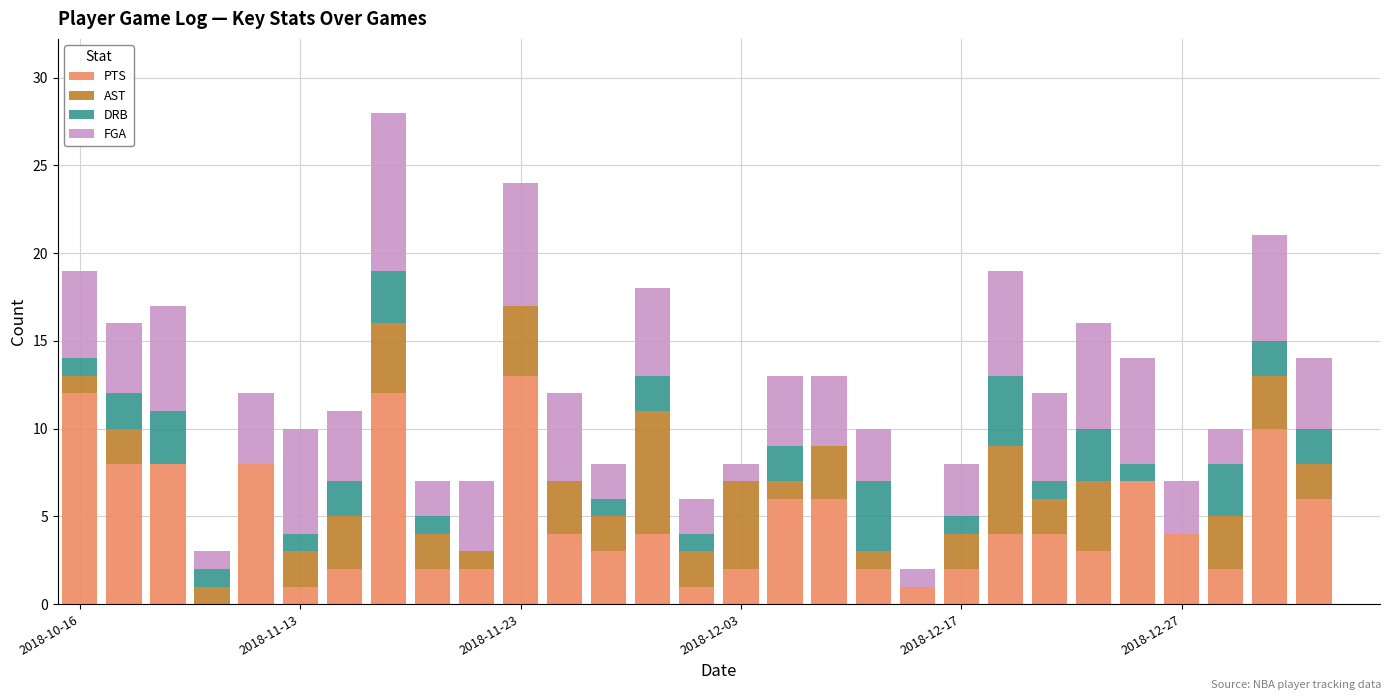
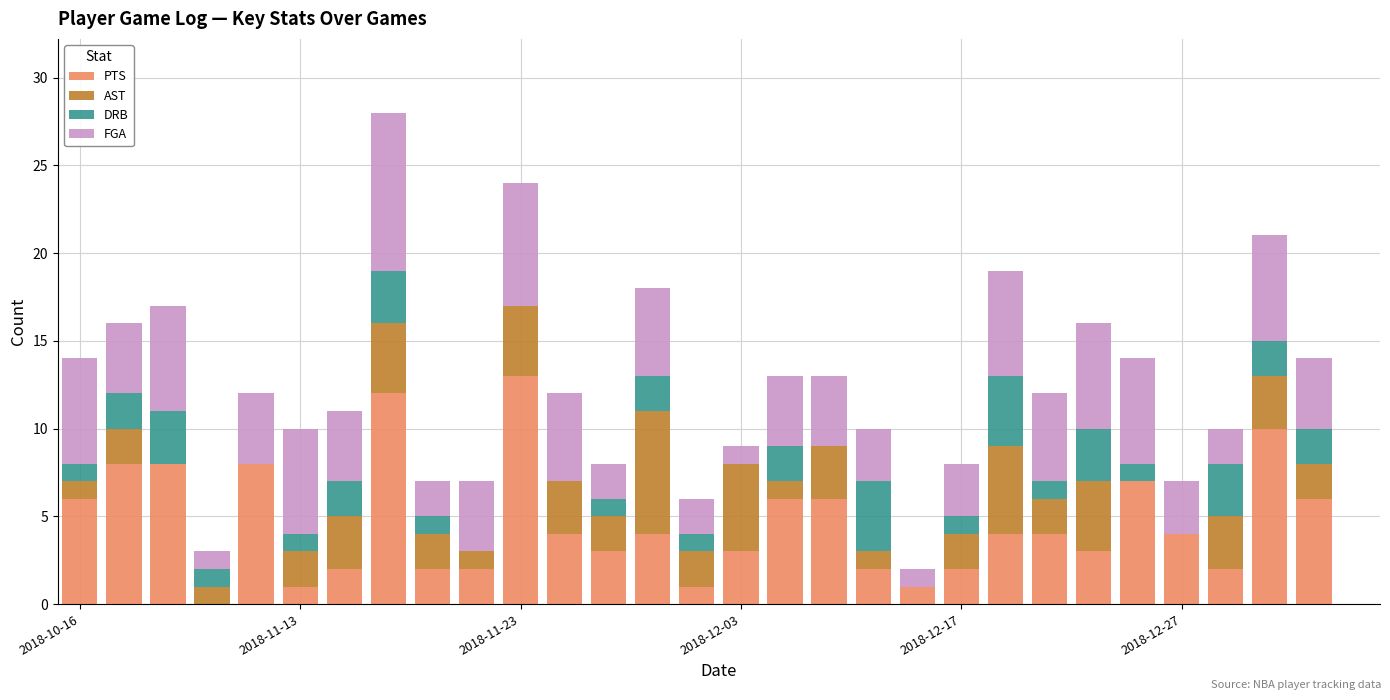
  {
    "PTS": {
-     "2018-10-16": 12,
+     "2018-10-16": 6,
      "2018-11-13": 1,
      "2018-11-23": 13,
-     "2018-12-03": 2,
+     "2018-12-03": 3,
      "2018-12-17": 2,
      "2018-12-27": 4
    },
    "AST": {
      "2018-10-16": 1,
      "2018-11-13": 2,
      "2018-11-23": 4,
      "2018-12-03": 5,
      "2018-12-17": 2,
      "2018-12-27": 0
    },
    "DRB": {
      "2018-10-16": 1,
      "2018-11-13": 1,
      "2018-11-23": 0,
      "2018-12-03": 0,
      "2018-12-17": 1,
      "2018-12-27": 0
    },
    "FGA": {
-     "2018-10-16": 5,
+     "2018-10-16": 6,
      "2018-11-13": 6,
      "2018-11-23": 7,
      "2018-12-03": 1,
      "2018-12-17": 3,
      "2018-12-27": 3
    }
  }
